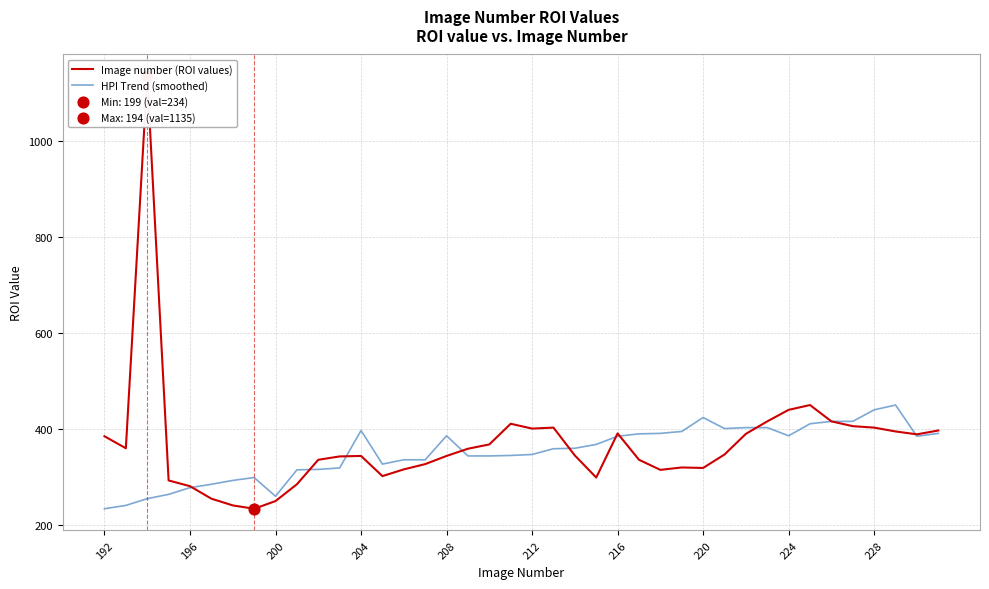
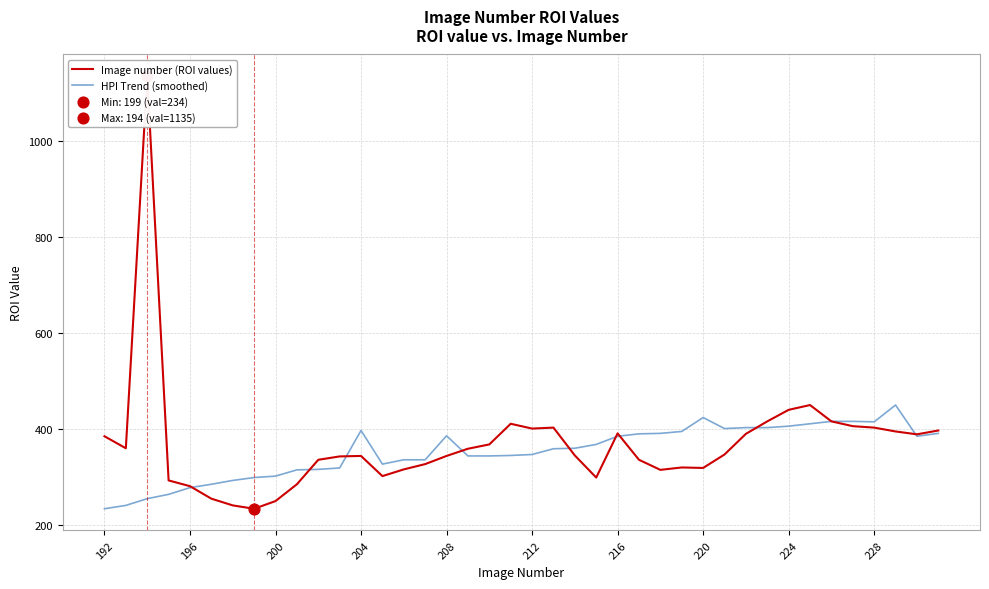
  {
    "HPI Trend (smoothed)": {
      "192": 230,
-     "200": 260,
+     "200": 300,
      "204": 400,
      "208": 390,
      "212": 350,
      "216": 390,
      "220": 420,
-     "224": 390,
-     "228": 440
+     "224": 410,
+     "228": 420
    }
  }
